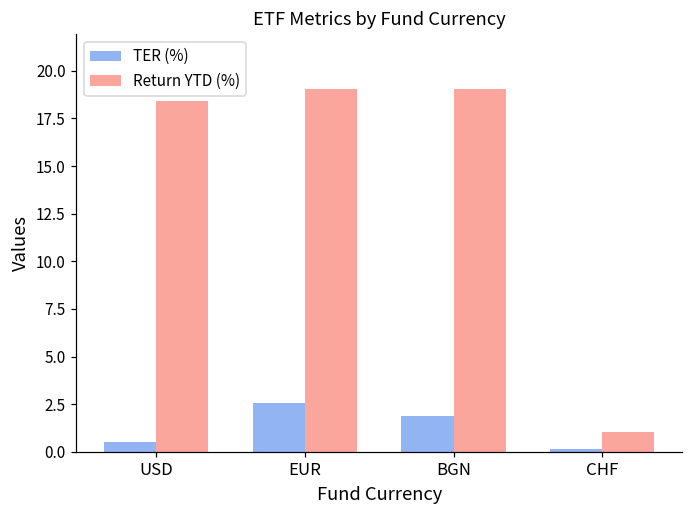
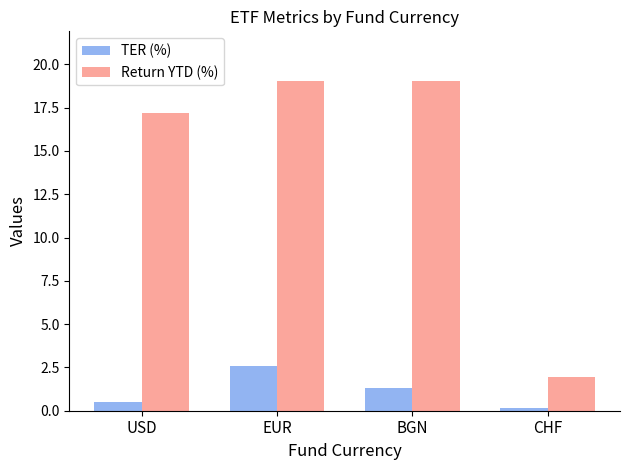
  {
    "TER (%)": {
      "USD": 0.5,
      "EUR": 2.6,
-     "BGN": 1.9,
+     "BGN": 1.3,
      "CHF": 0.2
    },
    "Return YTD (%)": {
-     "USD": 18.4,
+     "USD": 17.2,
      "EUR": 19.1,
      "BGN": 19.1,
-     "CHF": 1.0
+     "CHF": 1.9
    }
  }
